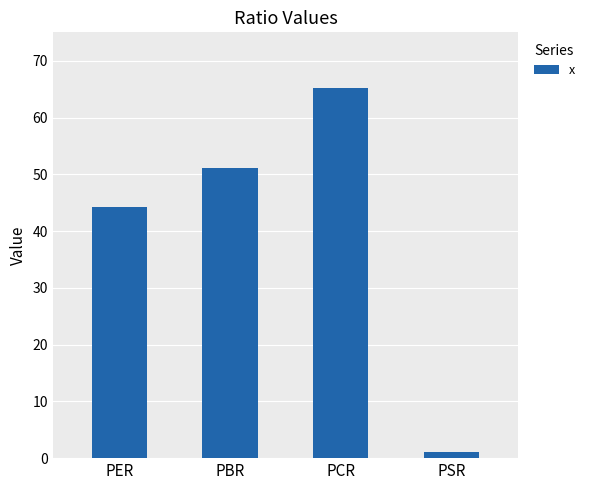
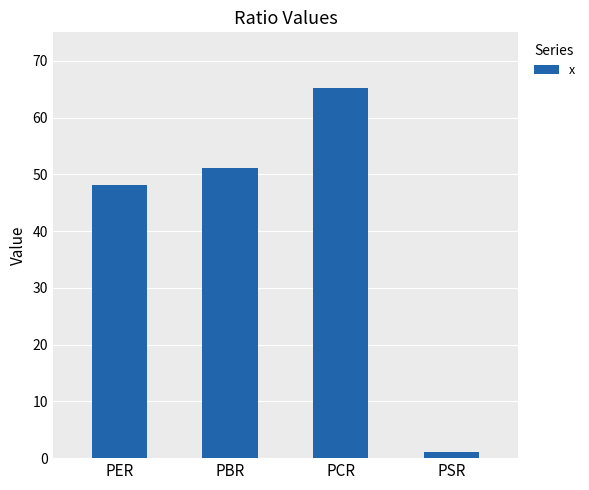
  {
-   "PER": 44,
+   "PER": 48,
    "PBR": 51,
    "PCR": 65,
    "PSR": 1
  }
